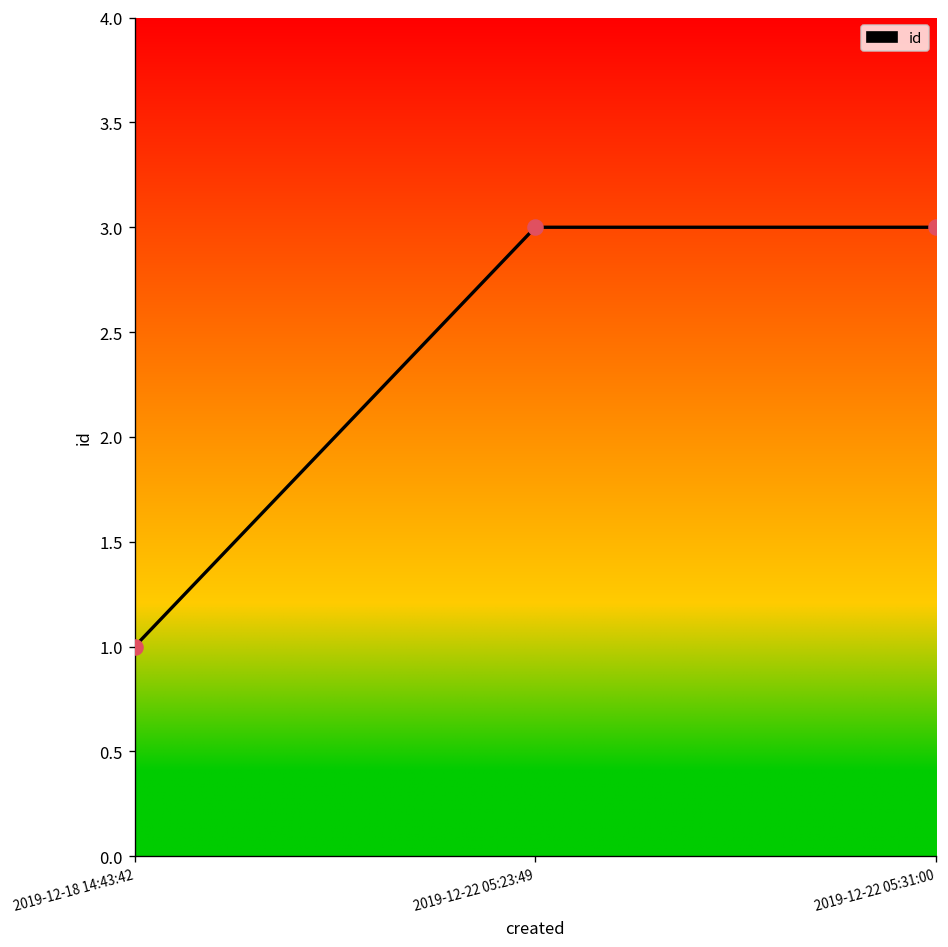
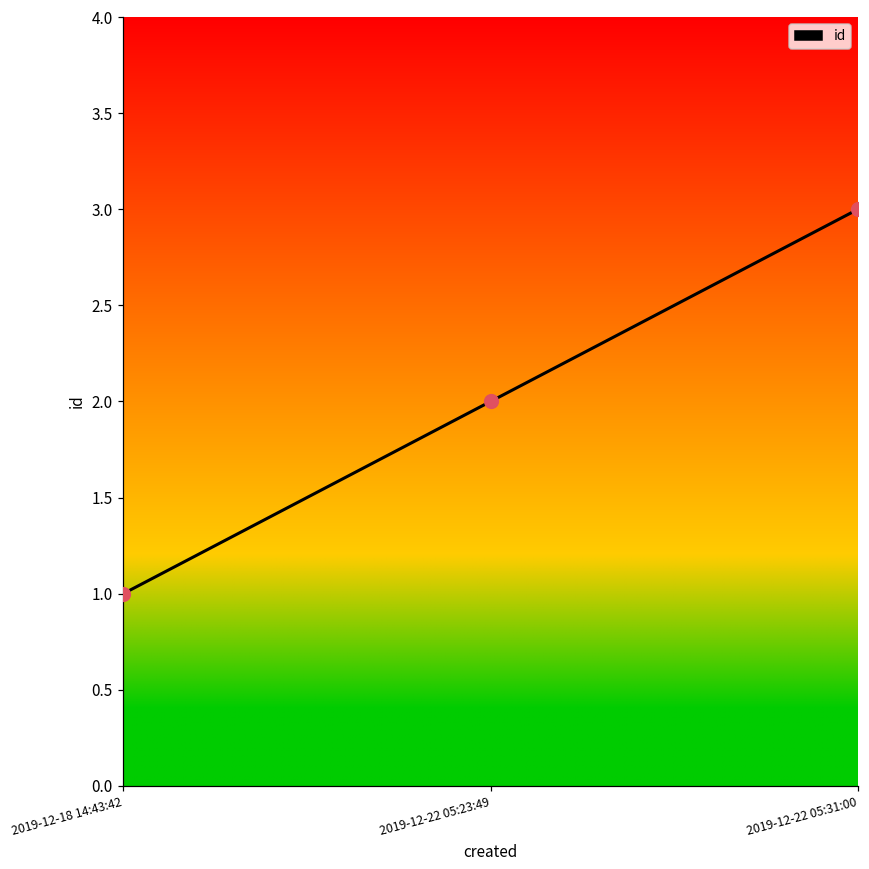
  {
    "2019-12-18 14:43:42": 1,
-   "2019-12-22 05:23:49": 3,
+   "2019-12-22 05:23:49": 2,
    "2019-12-22 05:31:00": 3
  }
